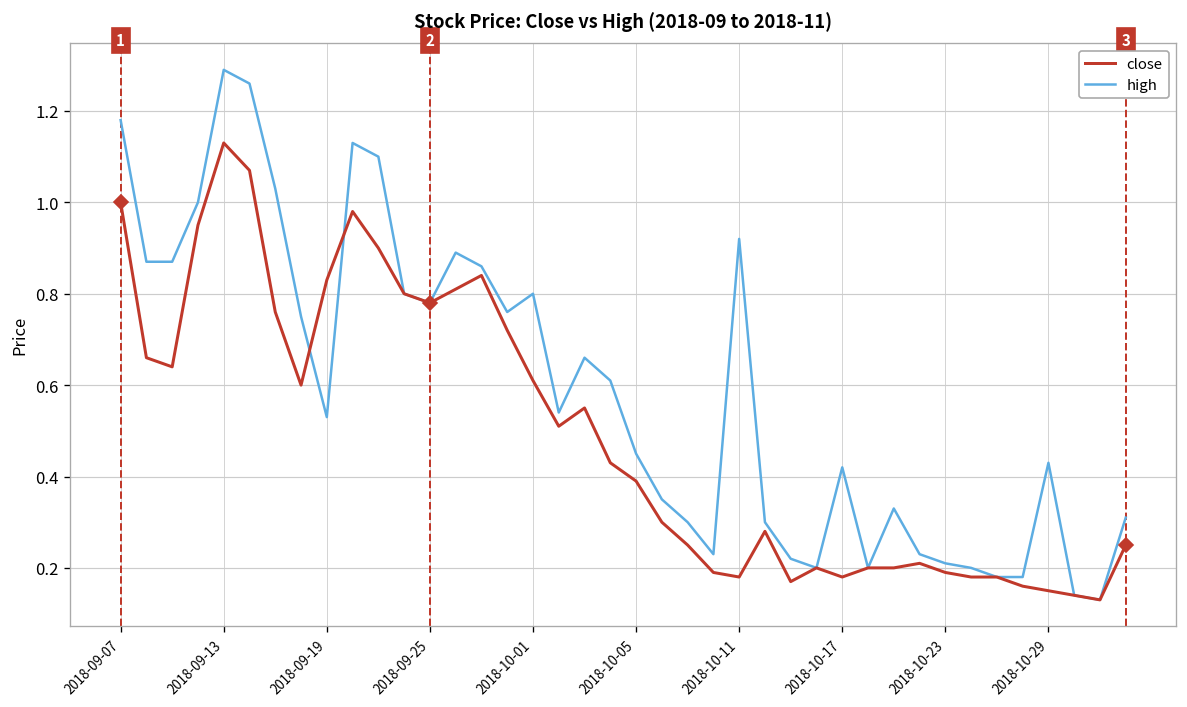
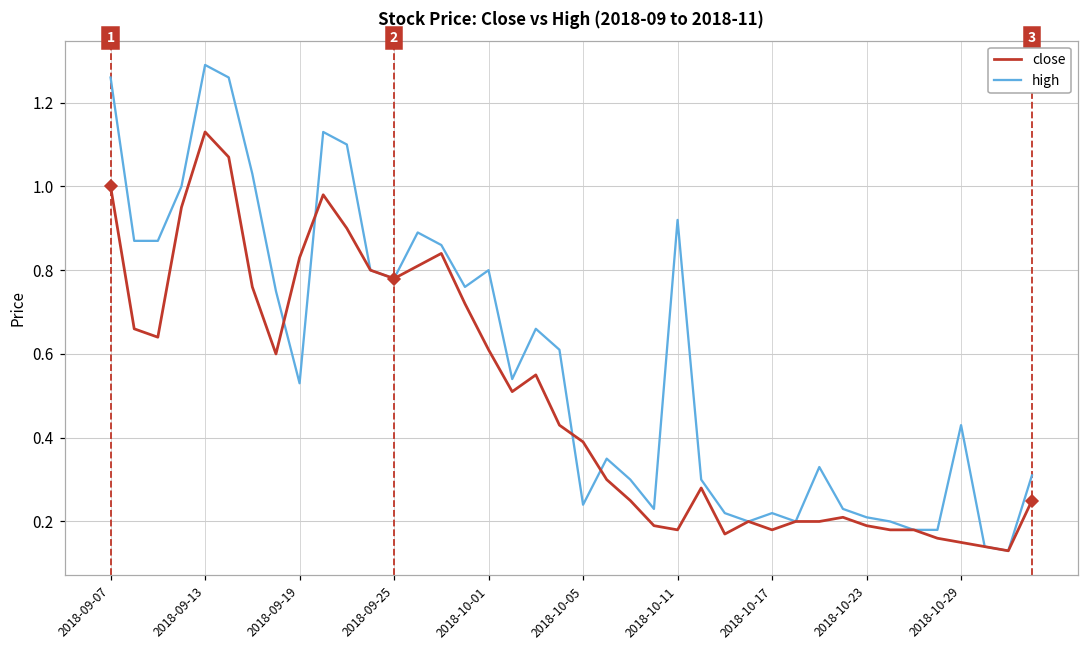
  {
    "high": {
-     "2018-09-07": 1.18,
+     "2018-09-07": 1.26,
      "2018-09-13": 1.29,
      "2018-09-19": 0.53,
      "2018-10-01": 0.80,
-     "2018-10-05": 0.45,
+     "2018-10-05": 0.24,
      "2018-10-11": 0.92,
-     "2018-10-17": 0.42,
+     "2018-10-17": 0.22,
      "2018-10-23": 0.21,
      "2018-10-29": 0.43
    }
  }
